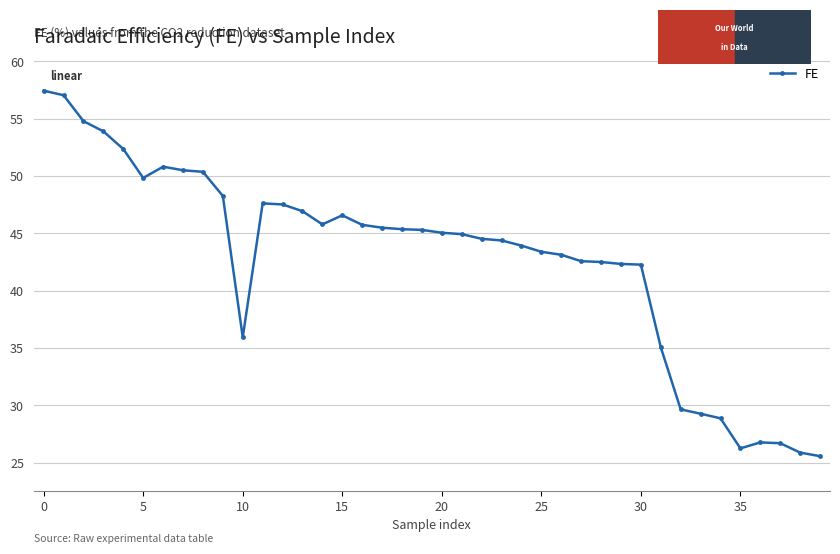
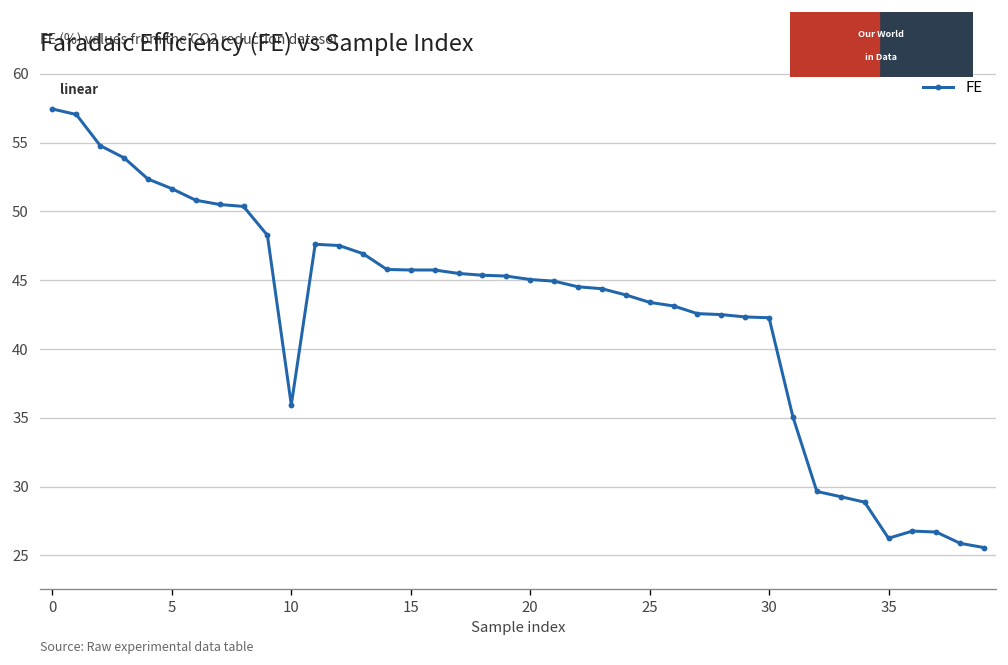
  {
    "0": 57.4,
-   "5": 49.8,
+   "5": 51.7,
    "10": 35.9,
-   "15": 46.6,
+   "15": 45.7,
    "20": 45.1,
    "25": 43.4,
    "30": 42.3,
    "35": 26.3
  }
